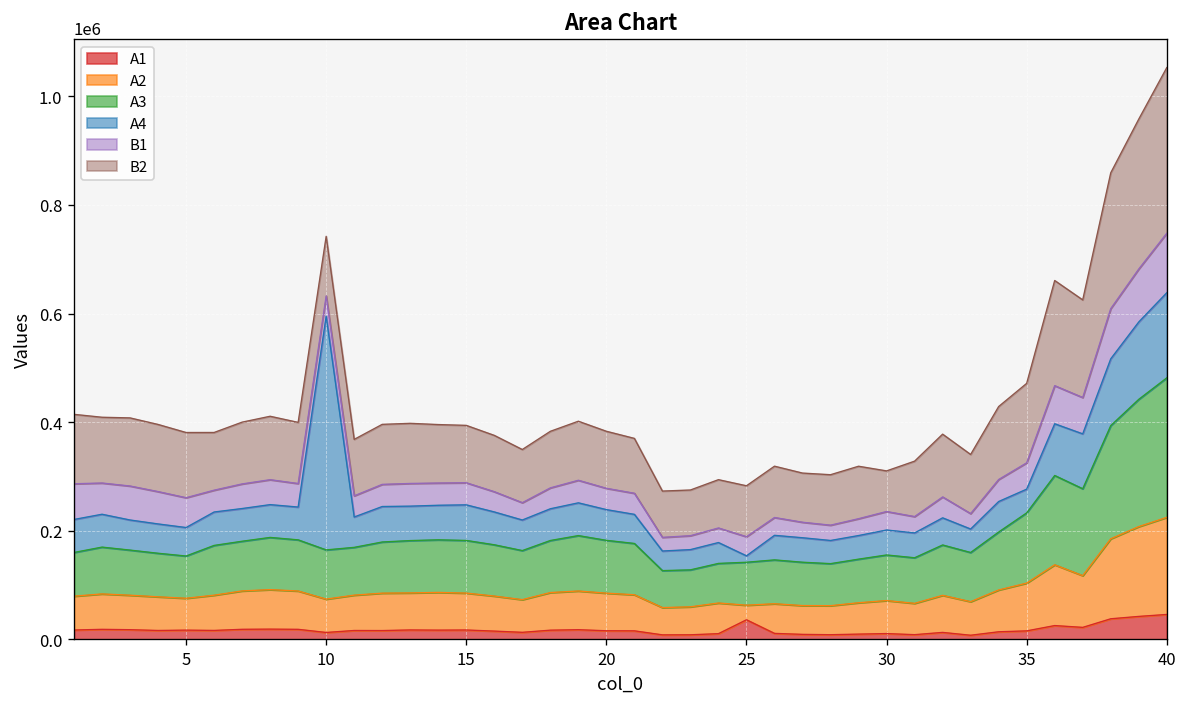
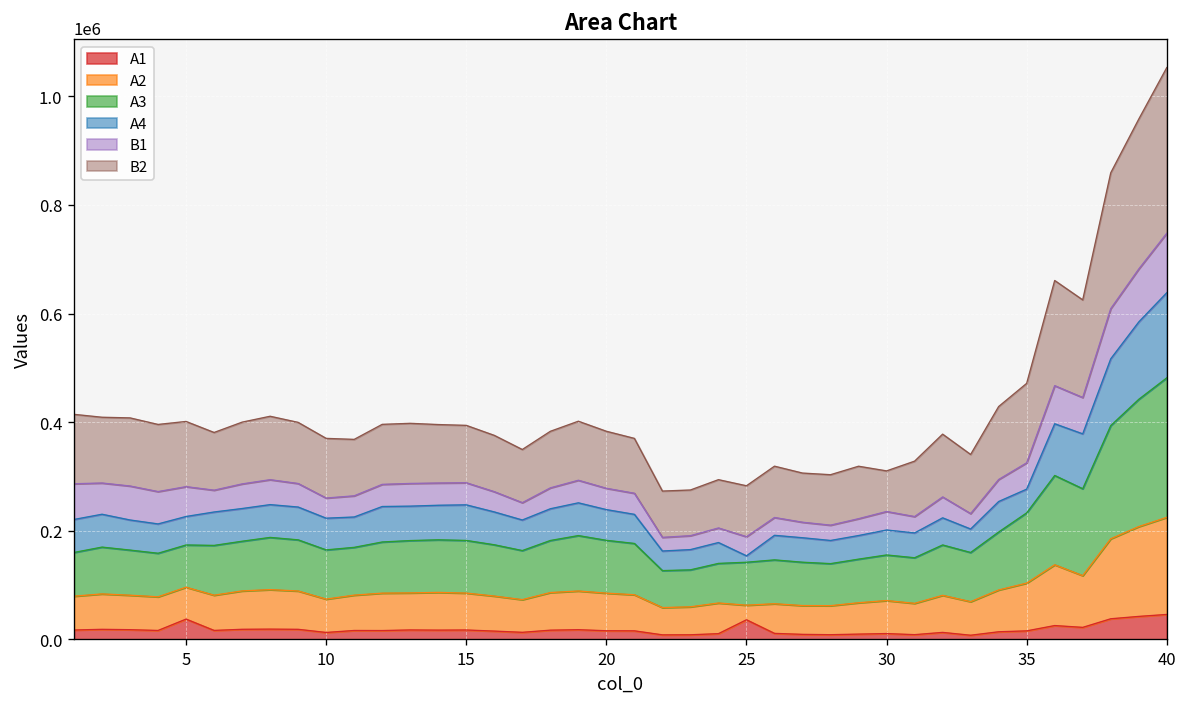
  {
    "A1": {
-     "5": 20000,
+     "5": 40000,
      "10": 10000,
      "15": 20000,
      "20": 20000,
      "25": 40000,
      "30": 10000,
      "35": 20000,
      "40": 50000
    },
    "A2": {
      "5": 60000,
      "10": 60000,
      "15": 70000,
      "20": 70000,
      "25": 30000,
      "30": 60000,
      "35": 90000,
      "40": 180000
    },
    "A3": {
      "5": 80000,
      "10": 90000,
      "15": 100000,
      "20": 100000,
      "25": 80000,
      "30": 80000,
      "35": 130000,
      "40": 260000
    },
    "A4": {
      "5": 50000,
-     "10": 430000,
+     "10": 60000,
      "15": 70000,
      "20": 60000,
      "25": 10000,
      "30": 50000,
      "35": 40000,
      "40": 160000
    },
    "B1": {
      "5": 50000,
      "10": 40000,
      "15": 40000,
      "20": 40000,
      "25": 40000,
      "30": 30000,
      "35": 50000,
      "40": 110000
    },
    "B2": {
      "5": 120000,
      "10": 110000,
      "15": 110000,
      "20": 110000,
      "25": 90000,
      "30": 70000,
      "35": 150000,
      "40": 310000
    }
  }
